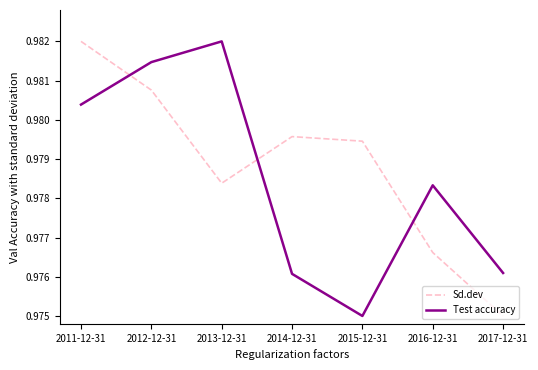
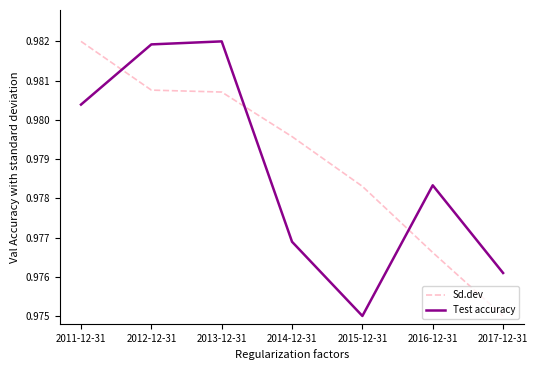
  {
    "Sd.dev": {
      "2011-12-31": 0.9820,
      "2012-12-31": 0.9808,
-     "2013-12-31": 0.9784,
+     "2013-12-31": 0.9807,
      "2014-12-31": 0.9796,
-     "2015-12-31": 0.9795,
+     "2015-12-31": 0.9783,
      "2016-12-31": 0.9766
    },
    "Test accuracy": {
      "2011-12-31": 0.9804,
-     "2012-12-31": 0.9815,
+     "2012-12-31": 0.9819,
      "2013-12-31": 0.9820,
-     "2014-12-31": 0.9761,
+     "2014-12-31": 0.9769,
      "2015-12-31": 0.9750,
      "2016-12-31": 0.9783,
      "2017-12-31": 0.9761
    }
  }
